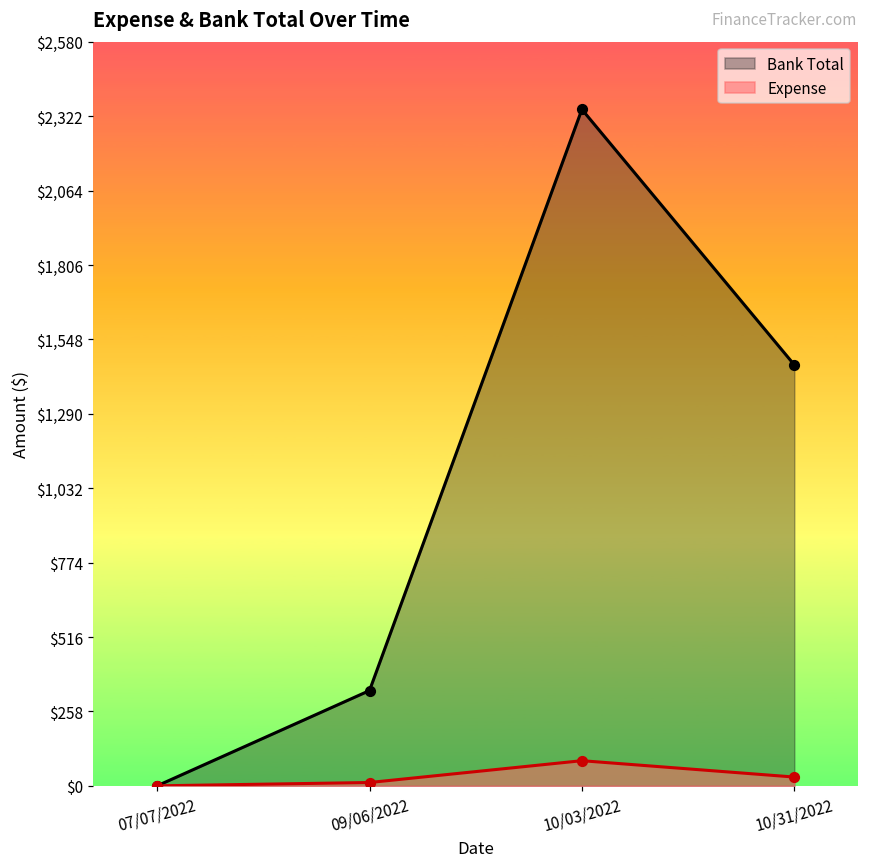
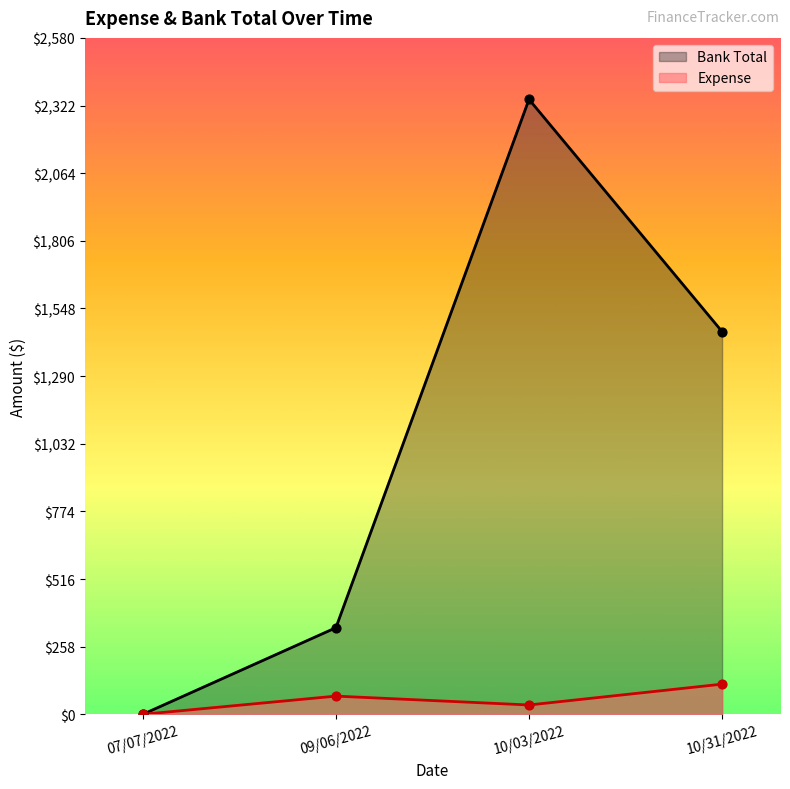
  {
    "Bank Total": {
      "09/06/2022": "$330",
      "10/03/2022": "$2,350",
      "10/31/2022": "$1,460"
    },
    "Expense": {
-     "09/06/2022": "$10",
-     "10/03/2022": "$90",
-     "10/31/2022": "$30"
+     "09/06/2022": "$70",
+     "10/03/2022": "$40",
+     "10/31/2022": "$120"
    }
  }
